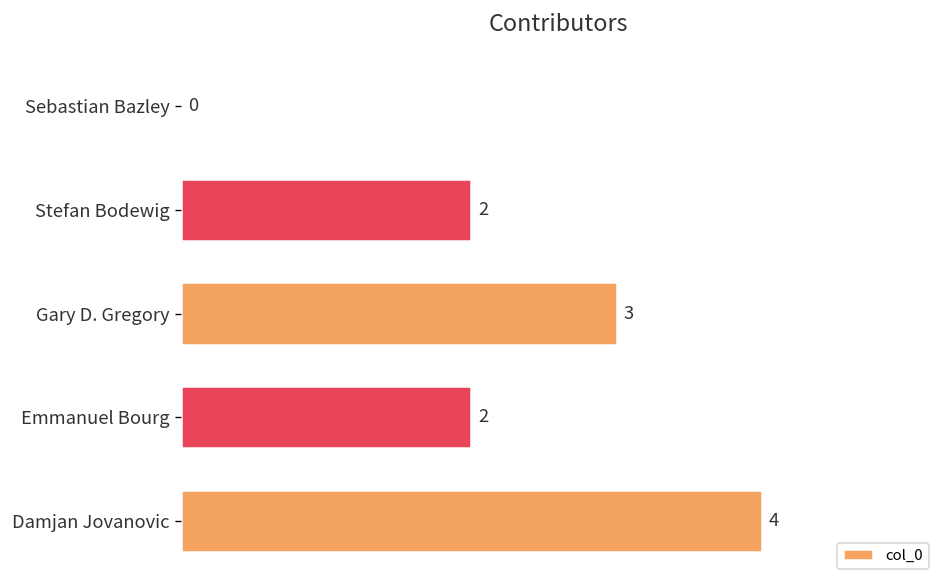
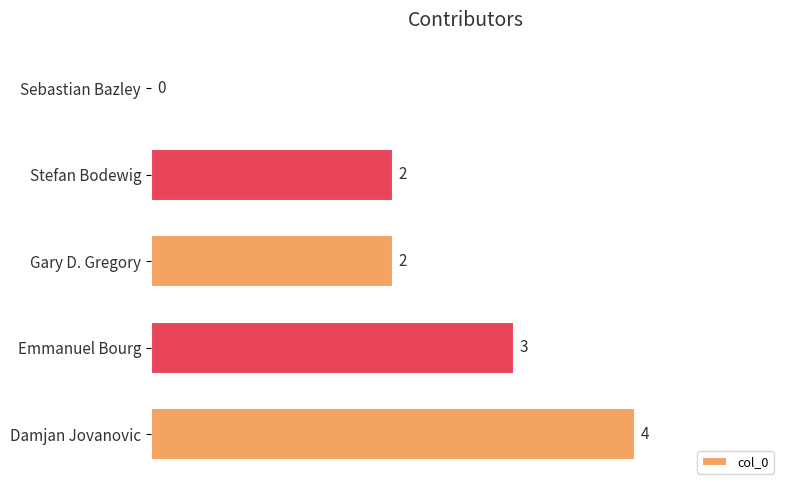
  {
    "Sebastian Bazley": 0,
    "Stefan Bodewig": 2,
-   "Gary D. Gregory": 3,
-   "Emmanuel Bourg": 2,
+   "Gary D. Gregory": 2,
+   "Emmanuel Bourg": 3,
    "Damjan Jovanovic": 4
  }
